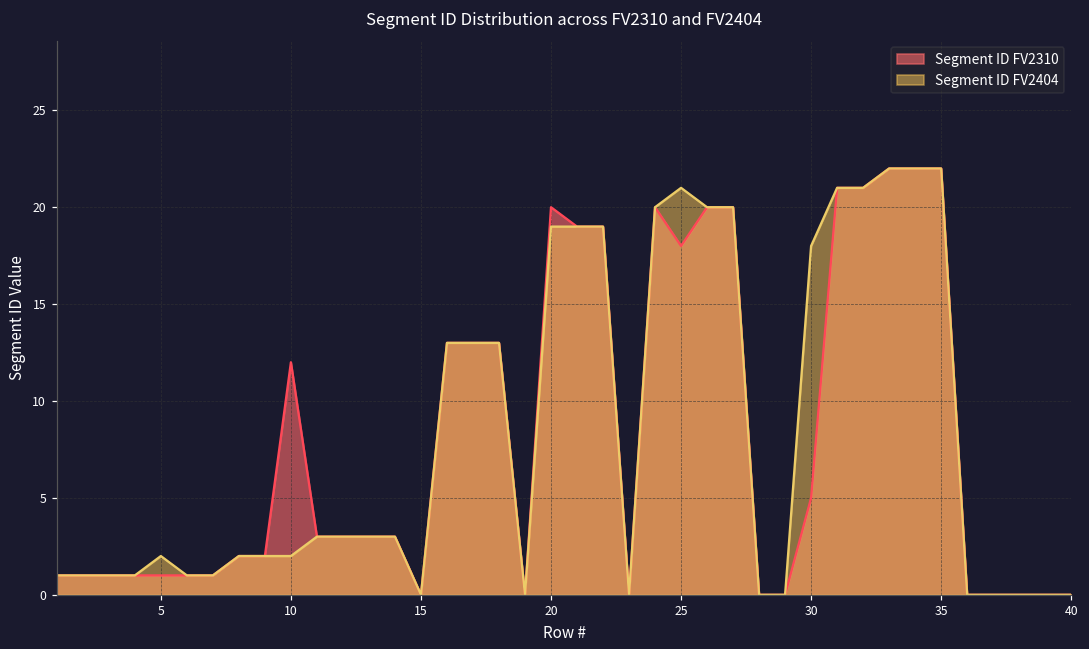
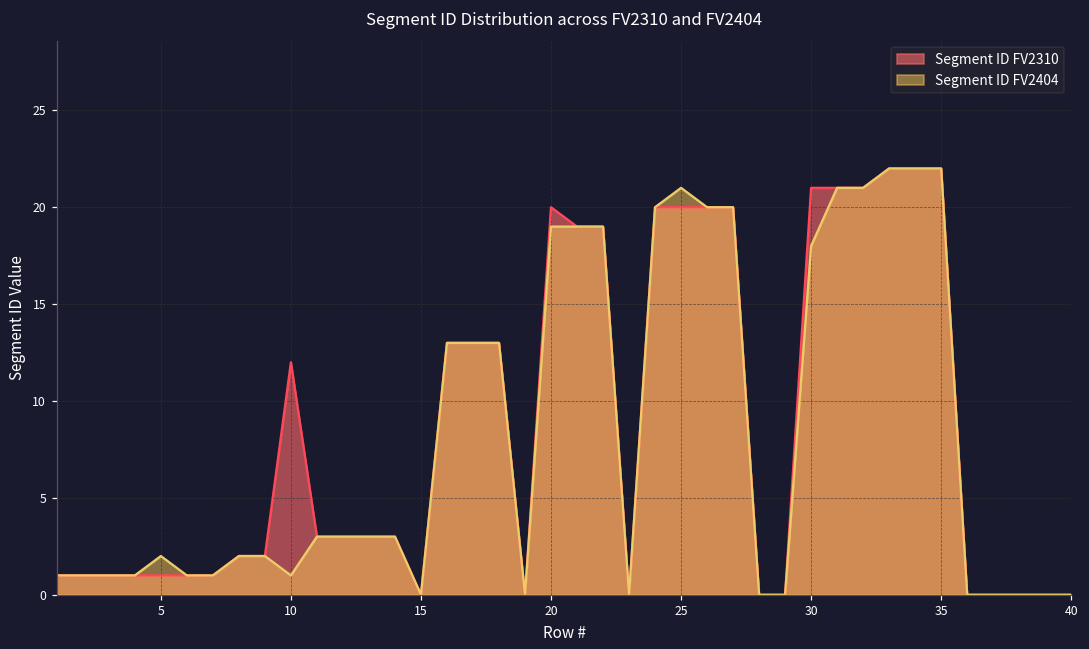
  {
    "Segment ID FV2310": {
      "5": 1,
      "10": 12,
      "20": 20,
-     "25": 18,
-     "30": 5
+     "25": 20,
+     "30": 21
    },
    "Segment ID FV2404": {
      "5": 2,
-     "10": 2,
+     "10": 1,
      "20": 19,
      "25": 21,
      "30": 18
    }
  }
